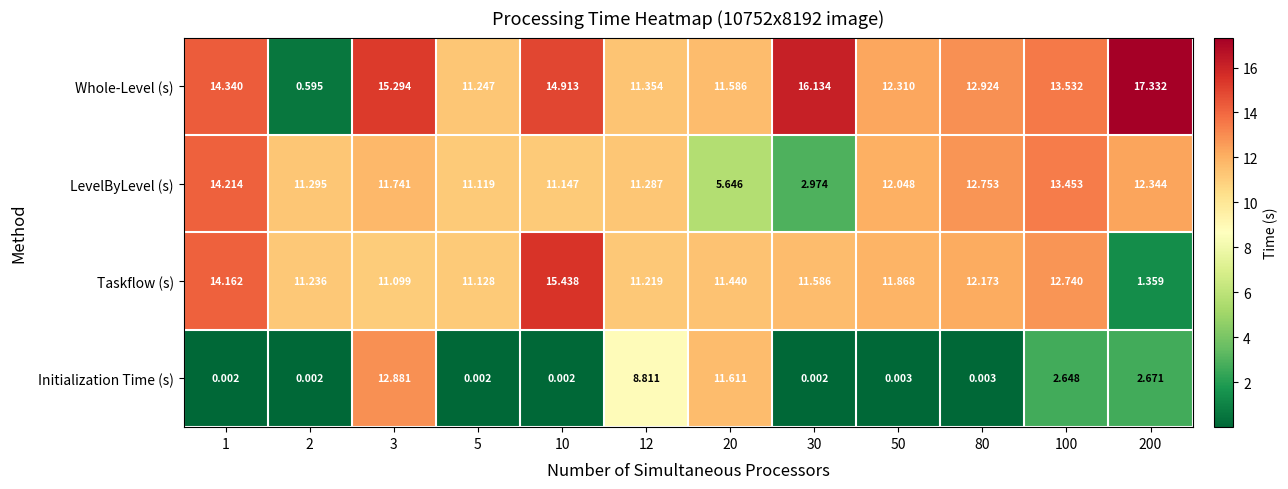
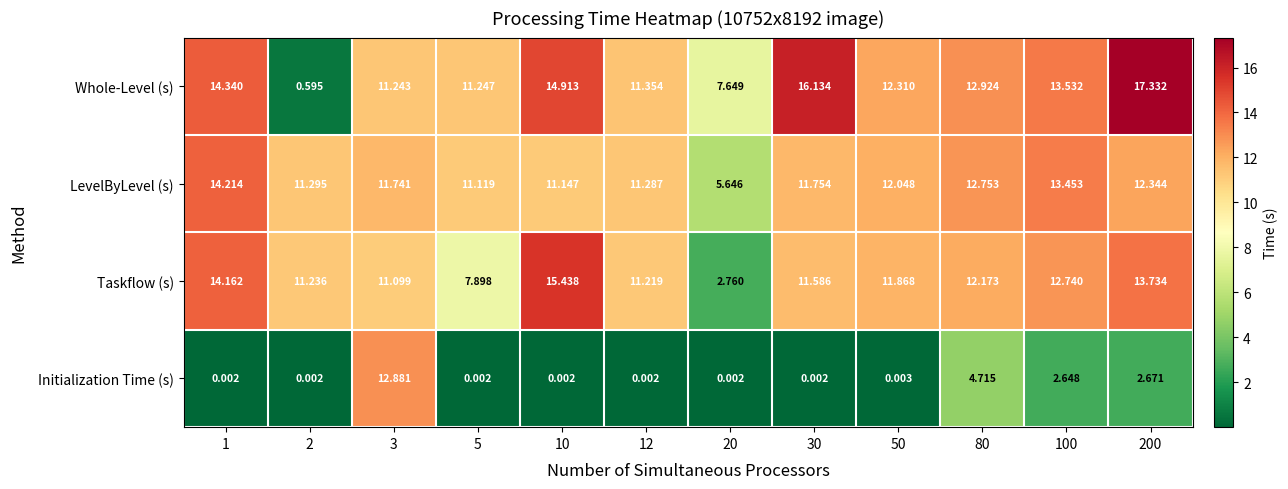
  {
    "Whole-Level (s)": {
      "1": 14.340,
      "2": 0.595,
-     "3": 15.294,
+     "3": 11.243,
      "5": 11.247,
      "10": 14.913,
      "12": 11.354,
-     "20": 11.586,
+     "20": 7.649,
      "30": 16.134,
      "50": 12.310,
      "80": 12.924,
      "100": 13.532,
      "200": 17.332
    },
    "LevelByLevel (s)": {
      "1": 14.214,
      "2": 11.295,
      "3": 11.741,
      "5": 11.119,
      "10": 11.147,
      "12": 11.287,
      "20": 5.646,
-     "30": 2.974,
+     "30": 11.754,
      "50": 12.048,
      "80": 12.753,
      "100": 13.453,
      "200": 12.344
    },
    "Taskflow (s)": {
      "1": 14.162,
      "2": 11.236,
      "3": 11.099,
-     "5": 11.128,
+     "5": 7.898,
      "10": 15.438,
      "12": 11.219,
-     "20": 11.440,
+     "20": 2.760,
      "30": 11.586,
      "50": 11.868,
      "80": 12.173,
      "100": 12.740,
-     "200": 1.359
+     "200": 13.734
    },
    "Initialization Time (s)": {
      "1": 0.002,
      "2": 0.002,
      "3": 12.881,
      "5": 0.002,
      "10": 0.002,
-     "12": 8.811,
-     "20": 11.611,
+     "12": 0.002,
+     "20": 0.002,
      "30": 0.002,
      "50": 0.003,
-     "80": 0.003,
+     "80": 4.715,
      "100": 2.648,
      "200": 2.671
    }
  }
